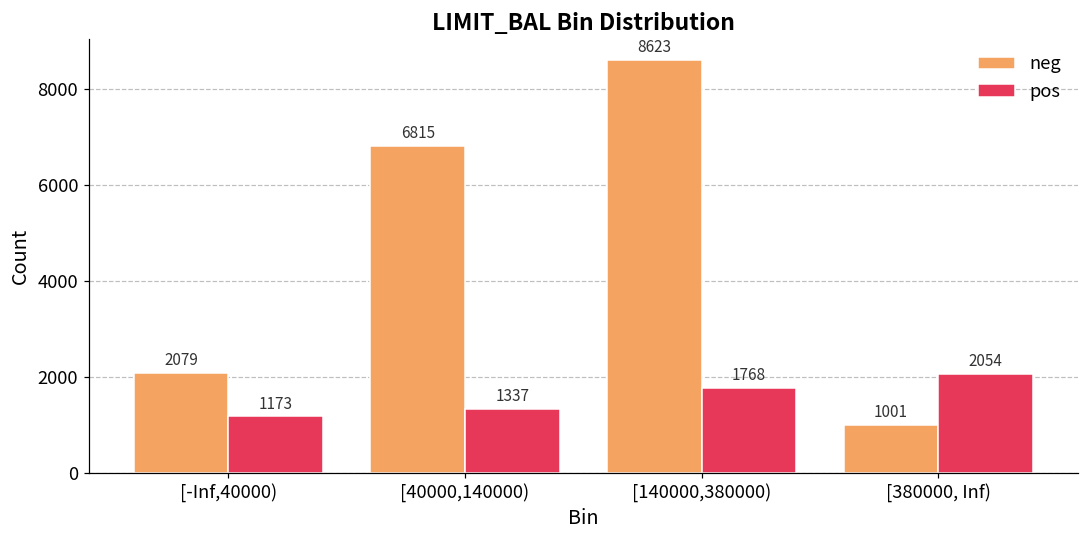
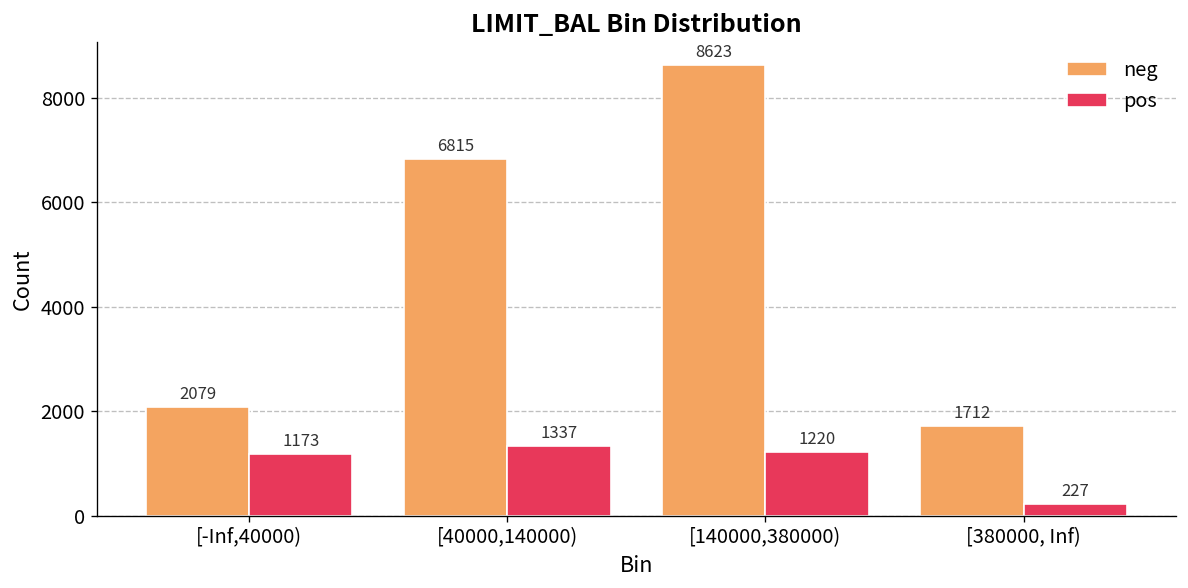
  {
    "neg": {
      "[-Inf,40000)": 2079,
      "[40000,140000)": 6815,
      "[140000,380000)": 8623,
-     "[380000, Inf)": 1001
+     "[380000, Inf)": 1712
    },
    "pos": {
      "[-Inf,40000)": 1173,
      "[40000,140000)": 1337,
-     "[140000,380000)": 1768,
-     "[380000, Inf)": 2054
+     "[140000,380000)": 1220,
+     "[380000, Inf)": 227
    }
  }
